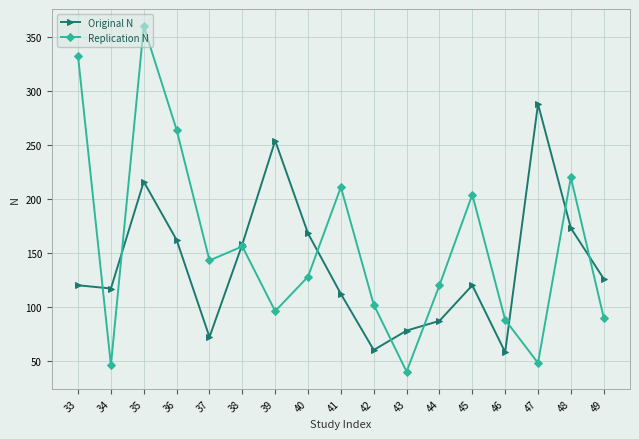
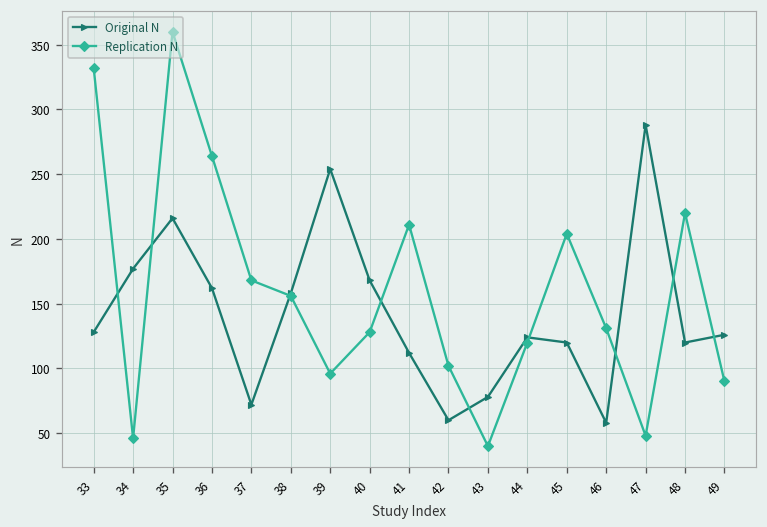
  {
    "Original N": {
-     "33": 120,
-     "34": 117,
+     "33": 128,
+     "34": 177,
      "35": 216,
      "36": 162,
      "37": 72,
      "39": 254,
      "40": 168,
      "41": 112,
      "42": 60,
      "43": 78,
-     "44": 87,
+     "44": 124,
      "45": 120,
      "46": 58,
      "47": 288,
-     "48": 173,
+     "48": 120,
      "49": 126
    },
    "Replication N": {
      "33": 332,
      "34": 46,
      "36": 264,
-     "37": 143,
+     "37": 168,
      "39": 96,
      "40": 128,
      "41": 211,
      "42": 102,
      "43": 40,
      "44": 120,
      "45": 204,
-     "46": 88,
+     "46": 131,
      "47": 48,
      "48": 220,
      "49": 90
    }
  }
